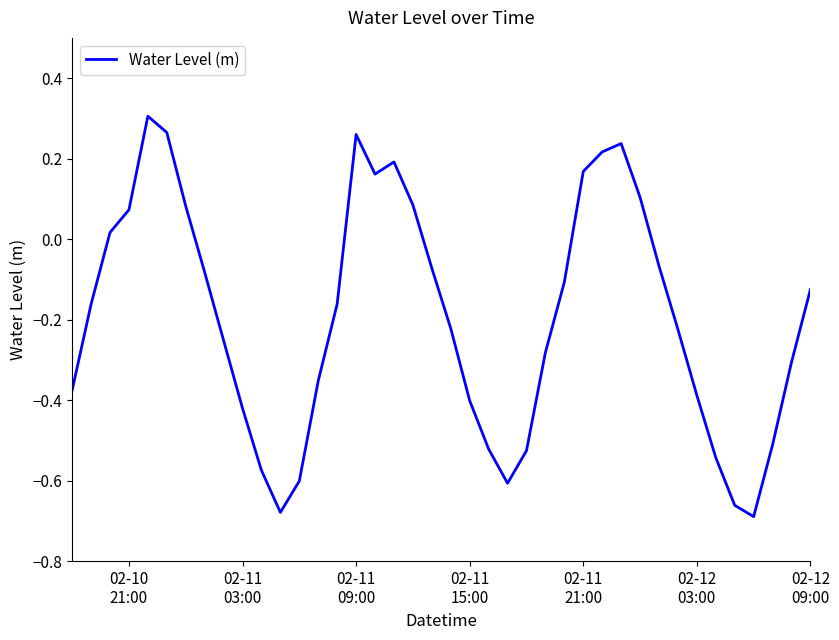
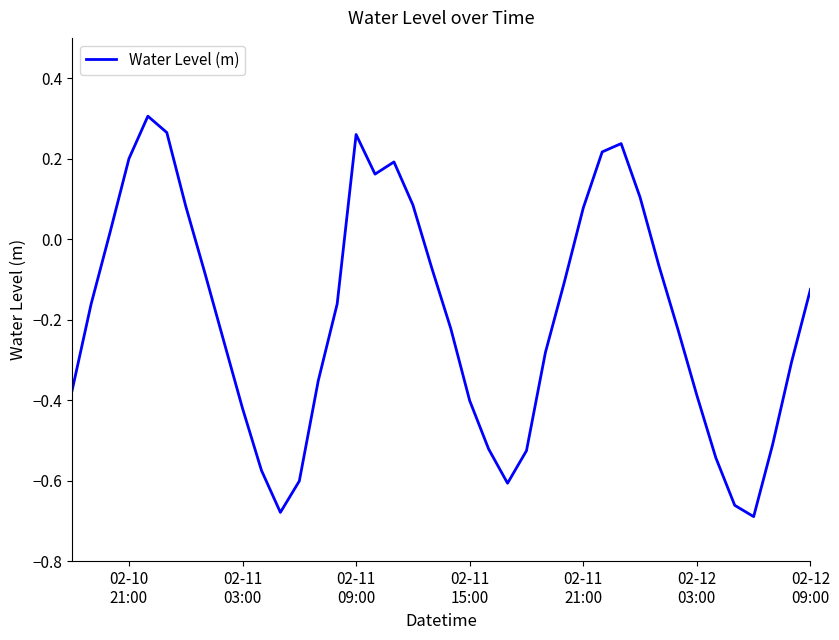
  {
-   "02-10 21:00": 0.07,
+   "02-10 21:00": 0.20,
    "02-11 03:00": -0.42,
    "02-11 09:00": 0.26,
    "02-11 15:00": -0.40,
-   "02-11 21:00": 0.17,
+   "02-11 21:00": 0.08,
    "02-12 03:00": -0.39,
    "02-12 09:00": -0.12
  }
